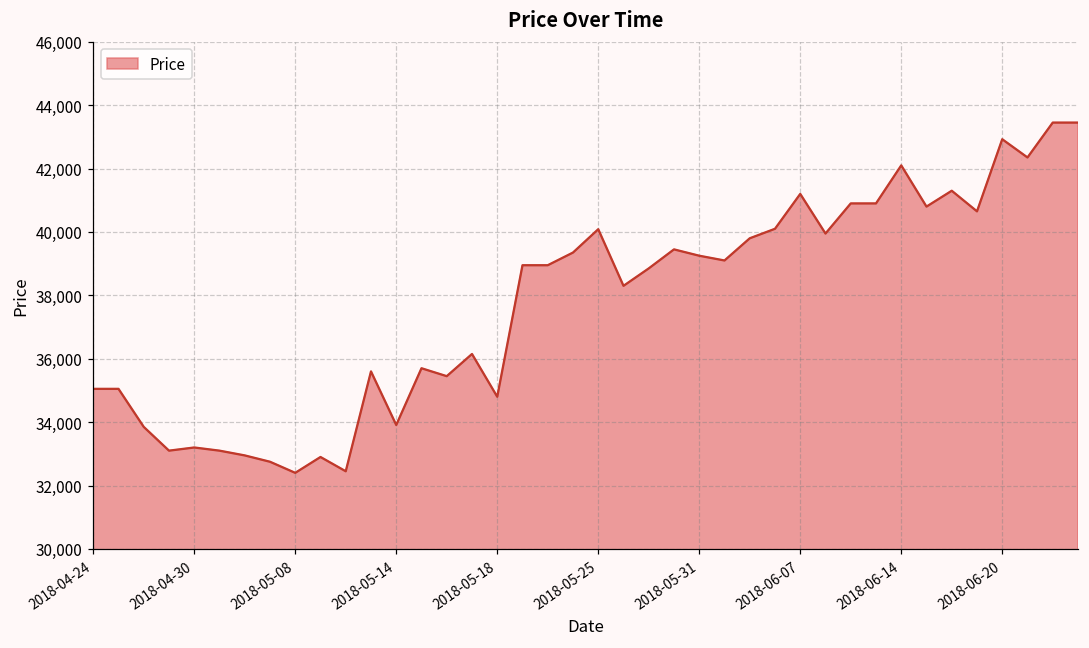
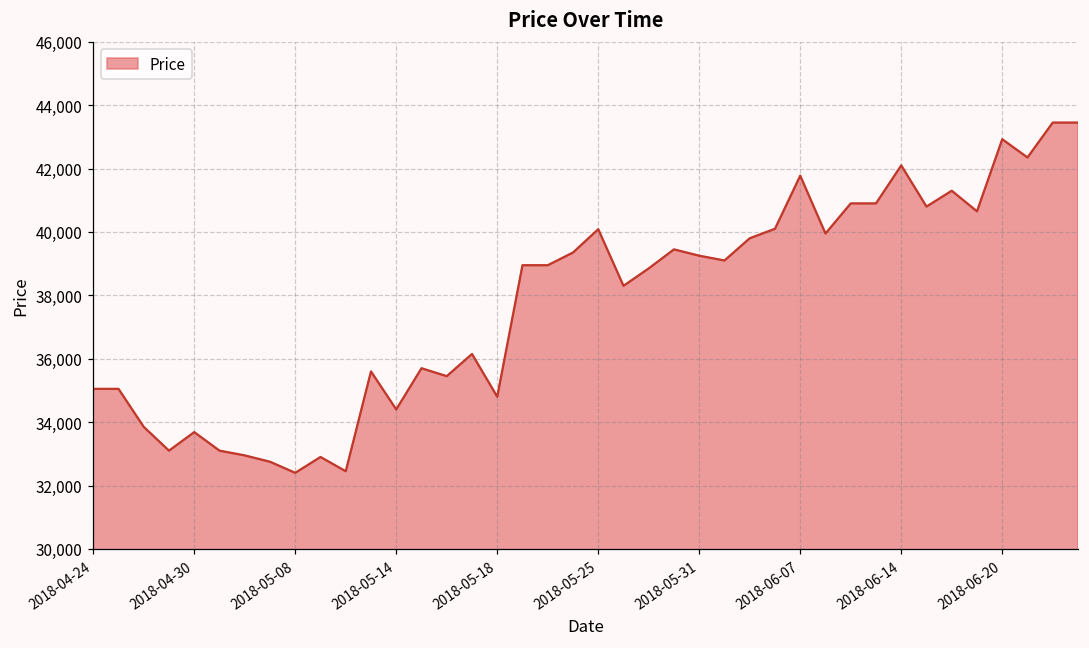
  {
    "2018-04-24": "35,100",
-   "2018-04-30": "33,200",
+   "2018-04-30": "33,700",
    "2018-05-08": "32,400",
-   "2018-05-14": "33,900",
+   "2018-05-14": "34,400",
    "2018-05-18": "34,800",
    "2018-05-25": "40,100",
    "2018-05-31": "39,300",
-   "2018-06-07": "41,200",
+   "2018-06-07": "41,800",
    "2018-06-14": "42,100",
    "2018-06-20": "42,900"
  }
